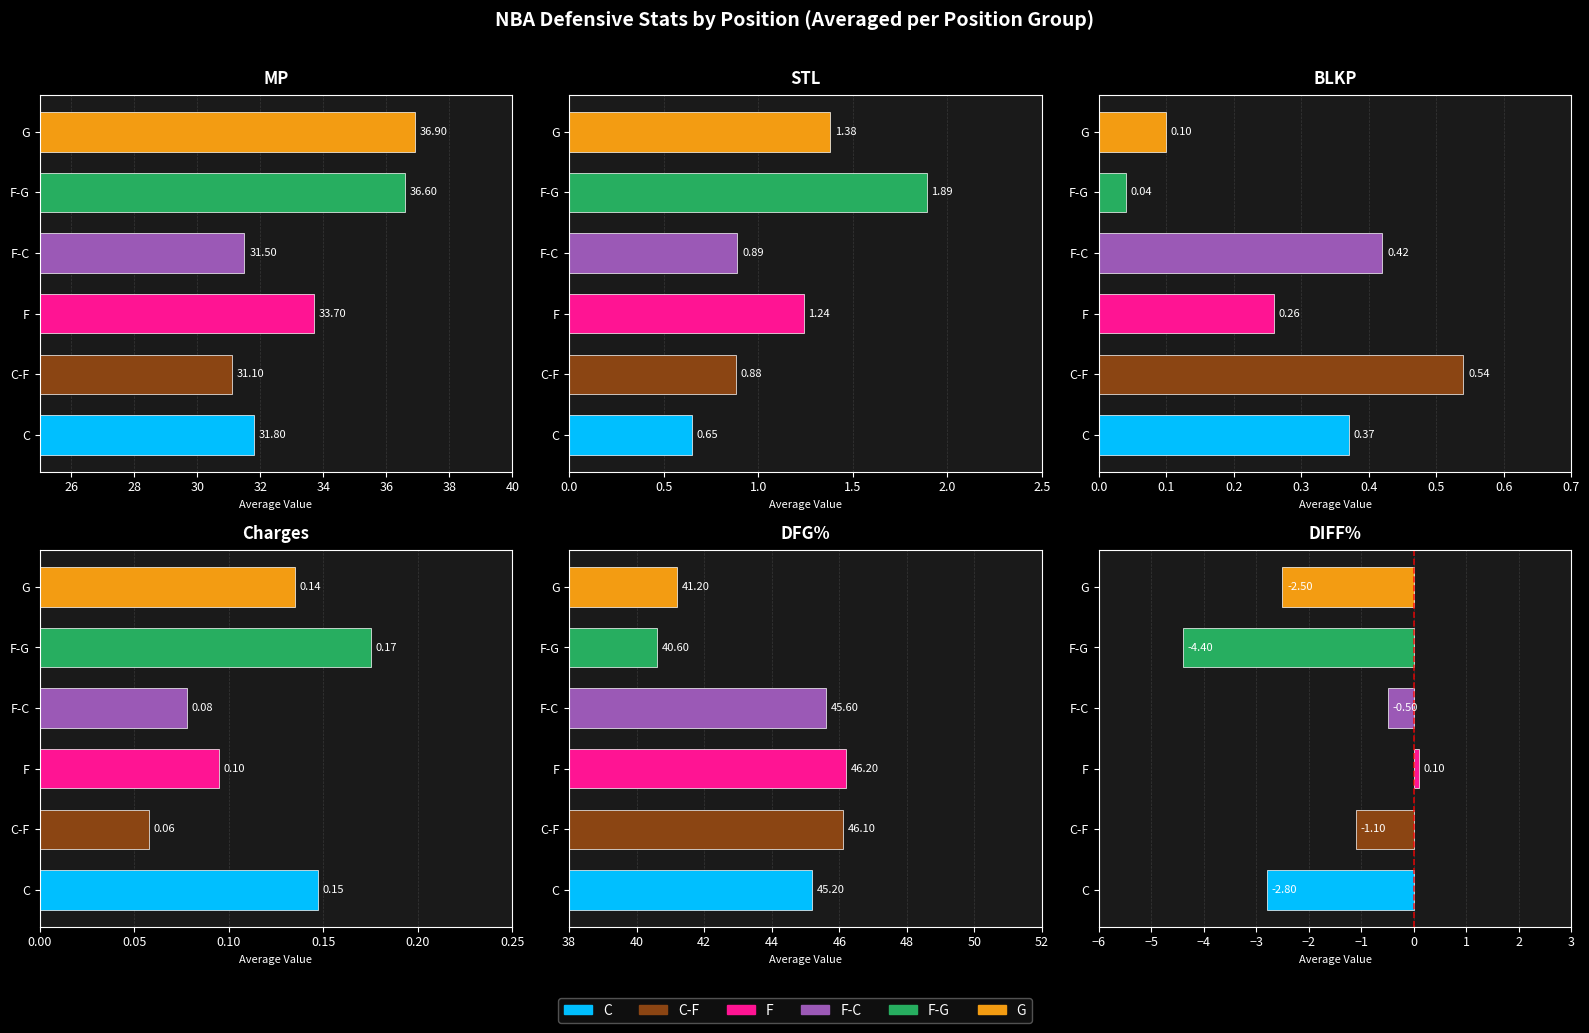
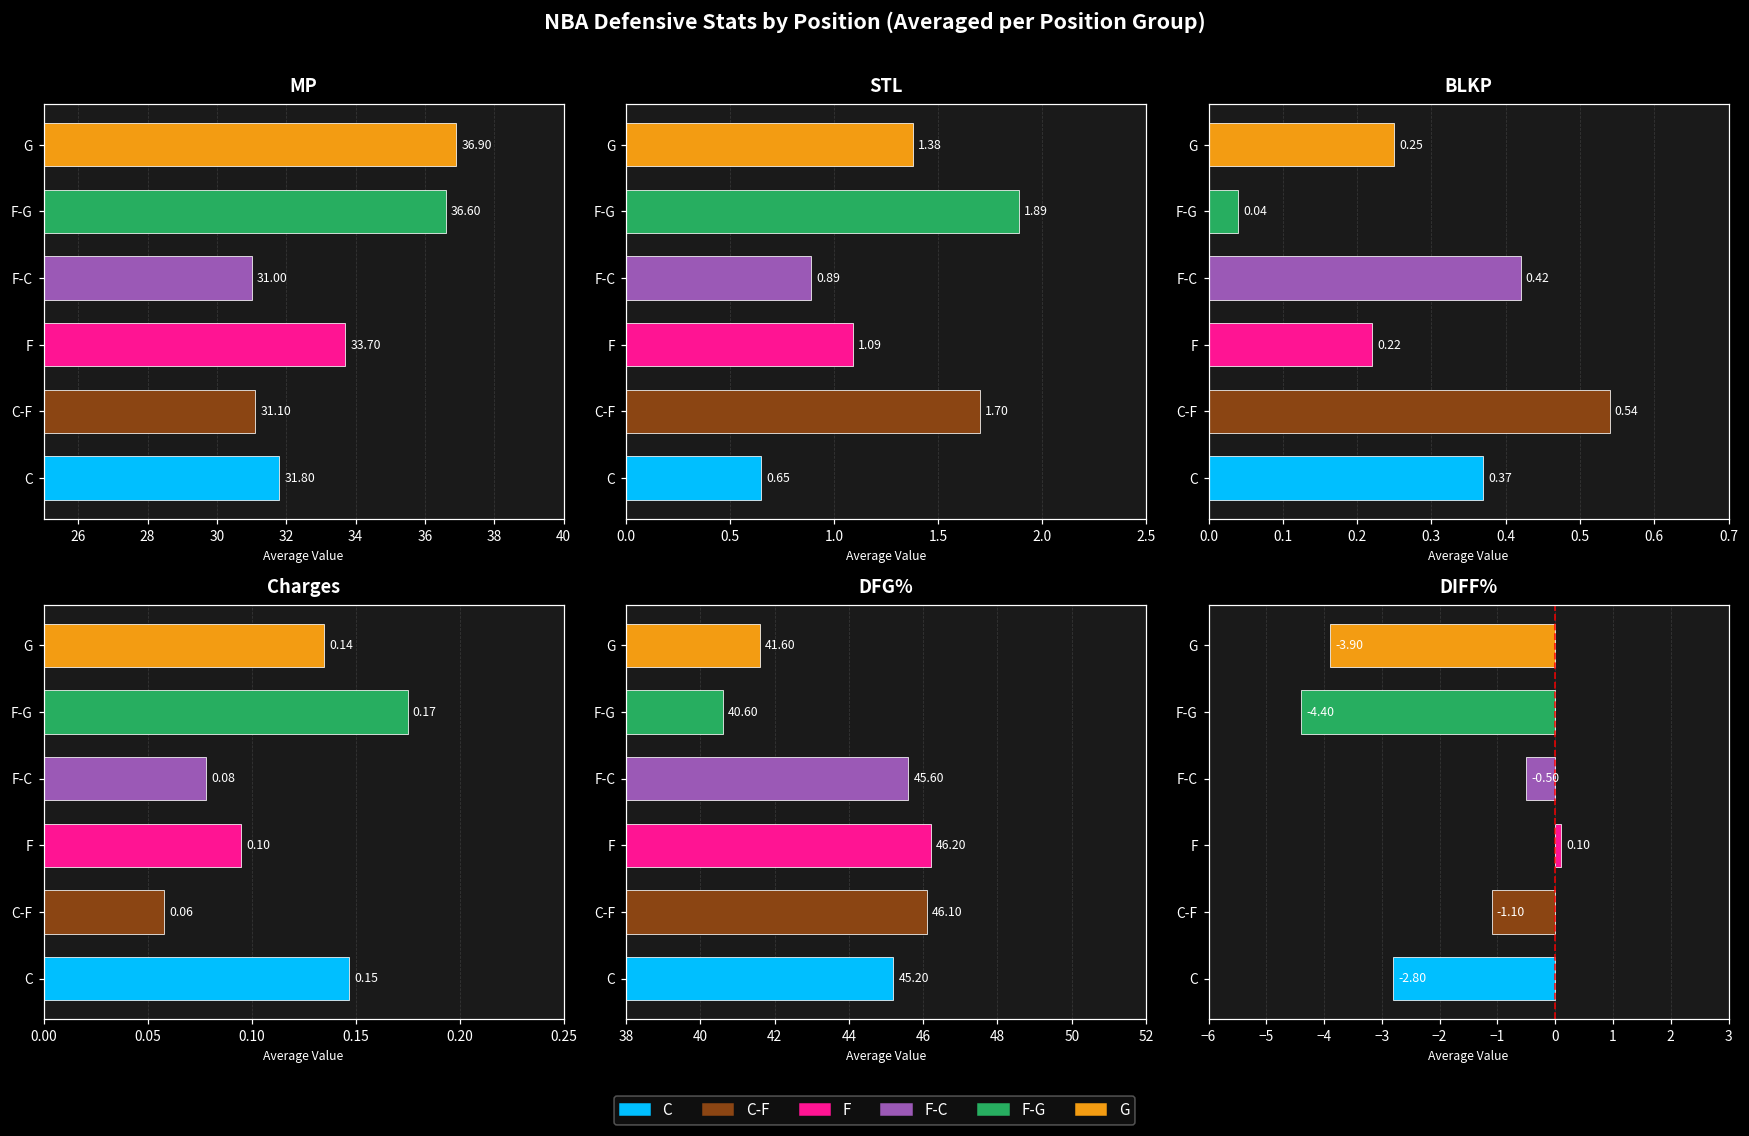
  {
    "MP": {
      "G": 36.90,
      "F-G": 36.60,
-     "F-C": 31.50,
+     "F-C": 31.00,
      "F": 33.70,
      "C-F": 31.10,
      "C": 31.80
    },
    "STL": {
      "G": 1.38,
      "F-G": 1.89,
      "F-C": 0.89,
-     "F": 1.24,
-     "C-F": 0.88,
+     "F": 1.09,
+     "C-F": 1.70,
      "C": 0.65
    },
    "BLKP": {
-     "G": 0.10,
+     "G": 0.25,
      "F-G": 0.04,
      "F-C": 0.42,
-     "F": 0.26,
+     "F": 0.22,
      "C-F": 0.54,
      "C": 0.37
    },
    "Charges": {
      "G": 0.14,
      "F-G": 0.17,
      "F-C": 0.08,
      "F": 0.10,
      "C-F": 0.06,
      "C": 0.15
    },
    "DFG%": {
-     "G": 41.20,
+     "G": 41.60,
      "F-G": 40.60,
      "F-C": 45.60,
      "F": 46.20,
      "C-F": 46.10,
      "C": 45.20
    },
    "DIFF%": {
-     "G": -2.50,
+     "G": -3.90,
      "F-G": -4.40,
      "F-C": -0.50,
      "F": 0.10,
      "C-F": -1.10,
      "C": -2.80
    }
  }
